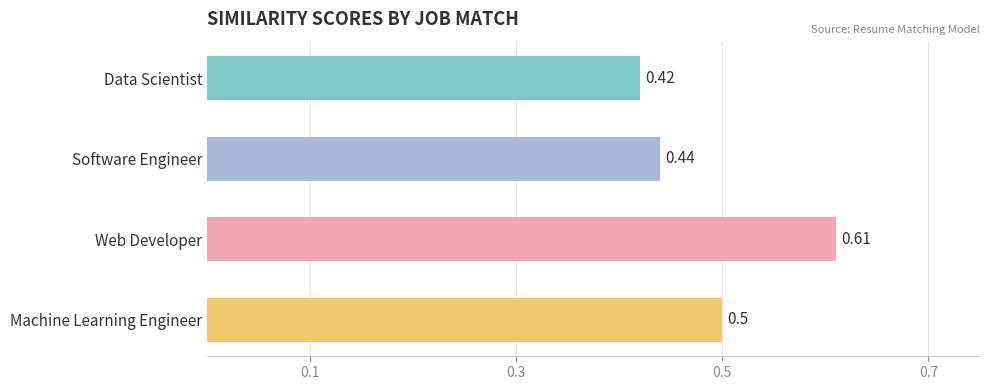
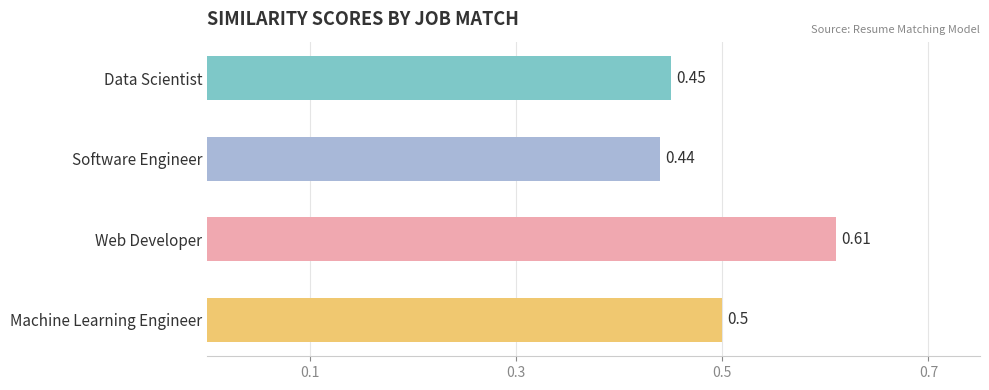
  {
-   "Data Scientist": 0.42,
+   "Data Scientist": 0.45,
    "Software Engineer": 0.44,
    "Web Developer": 0.61,
    "Machine Learning Engineer": 0.5
  }
